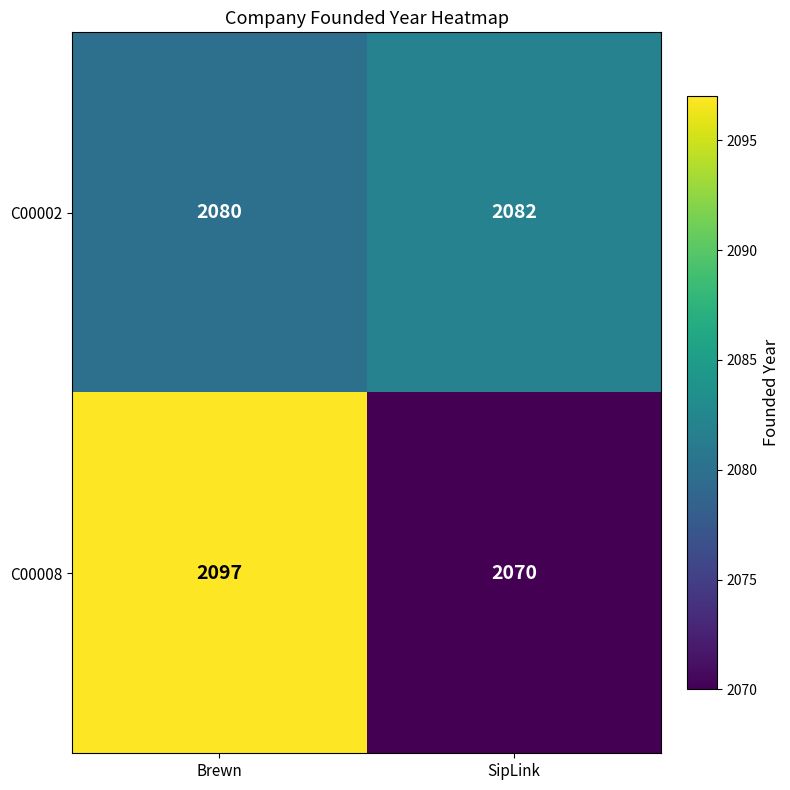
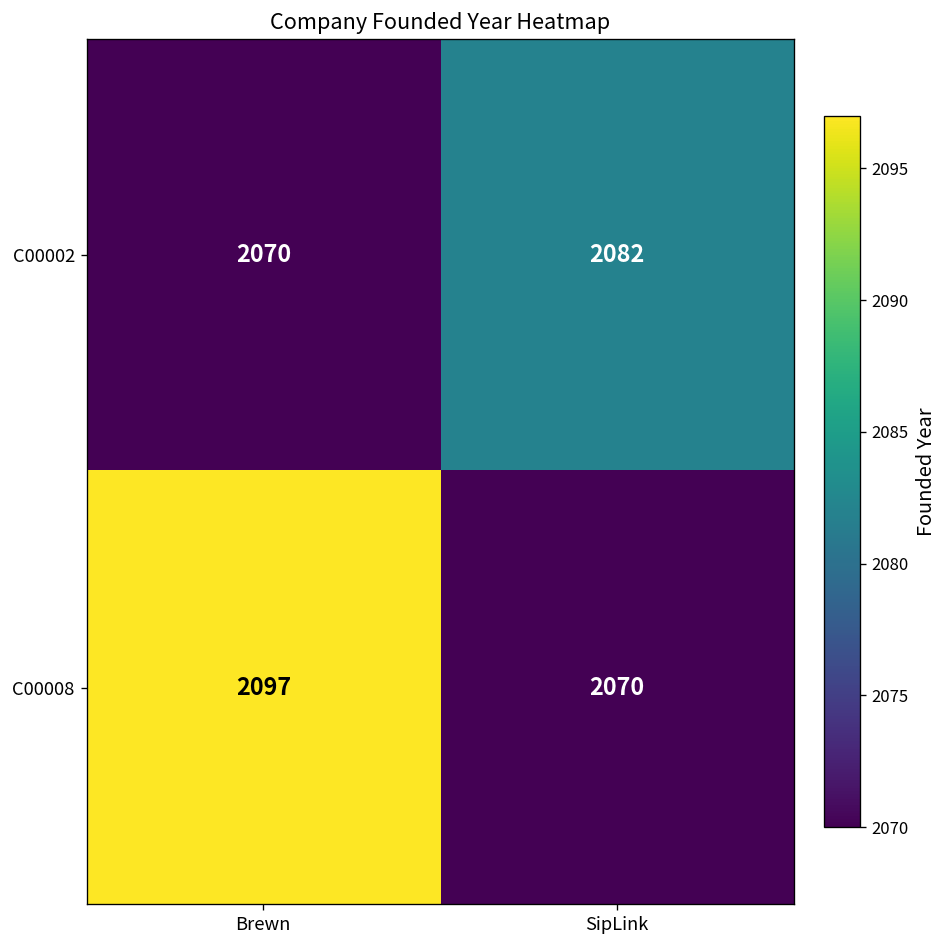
  {
    "C00002": {
-     "Brewn": 2080,
+     "Brewn": 2070,
      "SipLink": 2082
    },
    "C00008": {
      "Brewn": 2097,
      "SipLink": 2070
    }
  }
